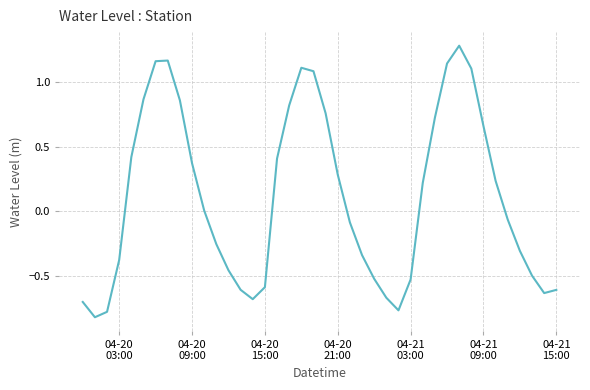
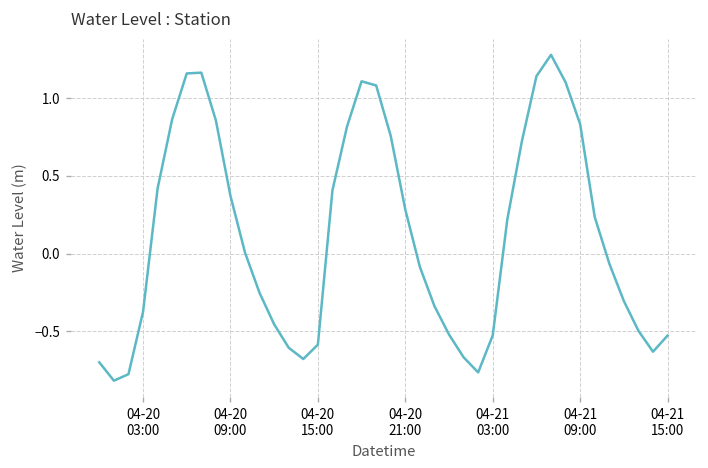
  {
    "04-20 03:00": -0.38,
    "04-20 09:00": 0.37,
    "04-20 15:00": -0.59,
    "04-20 21:00": 0.28,
    "04-21 03:00": -0.53,
-   "04-21 09:00": 0.66,
-   "04-21 15:00": -0.61
+   "04-21 09:00": 0.83,
+   "04-21 15:00": -0.53
  }
